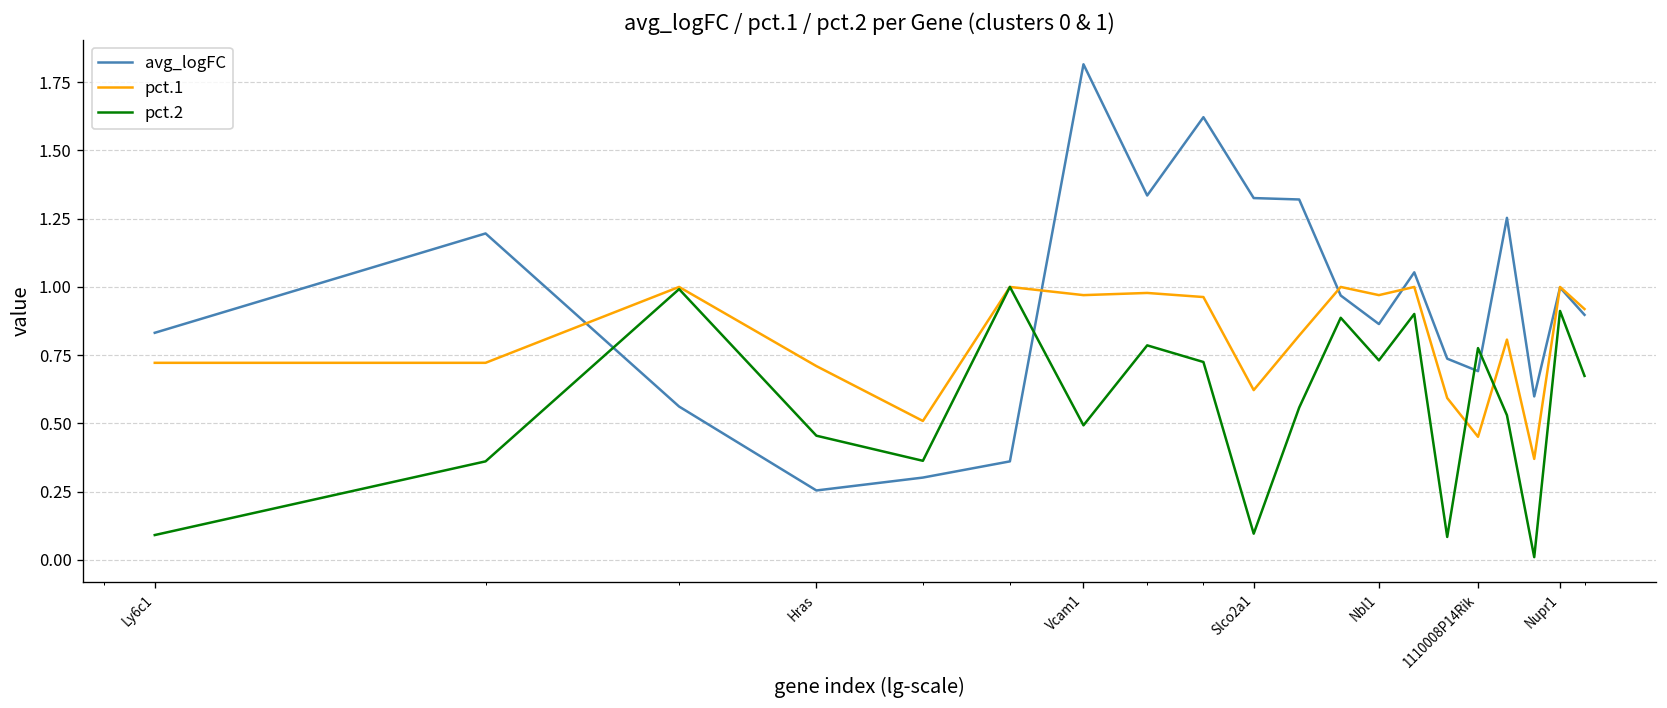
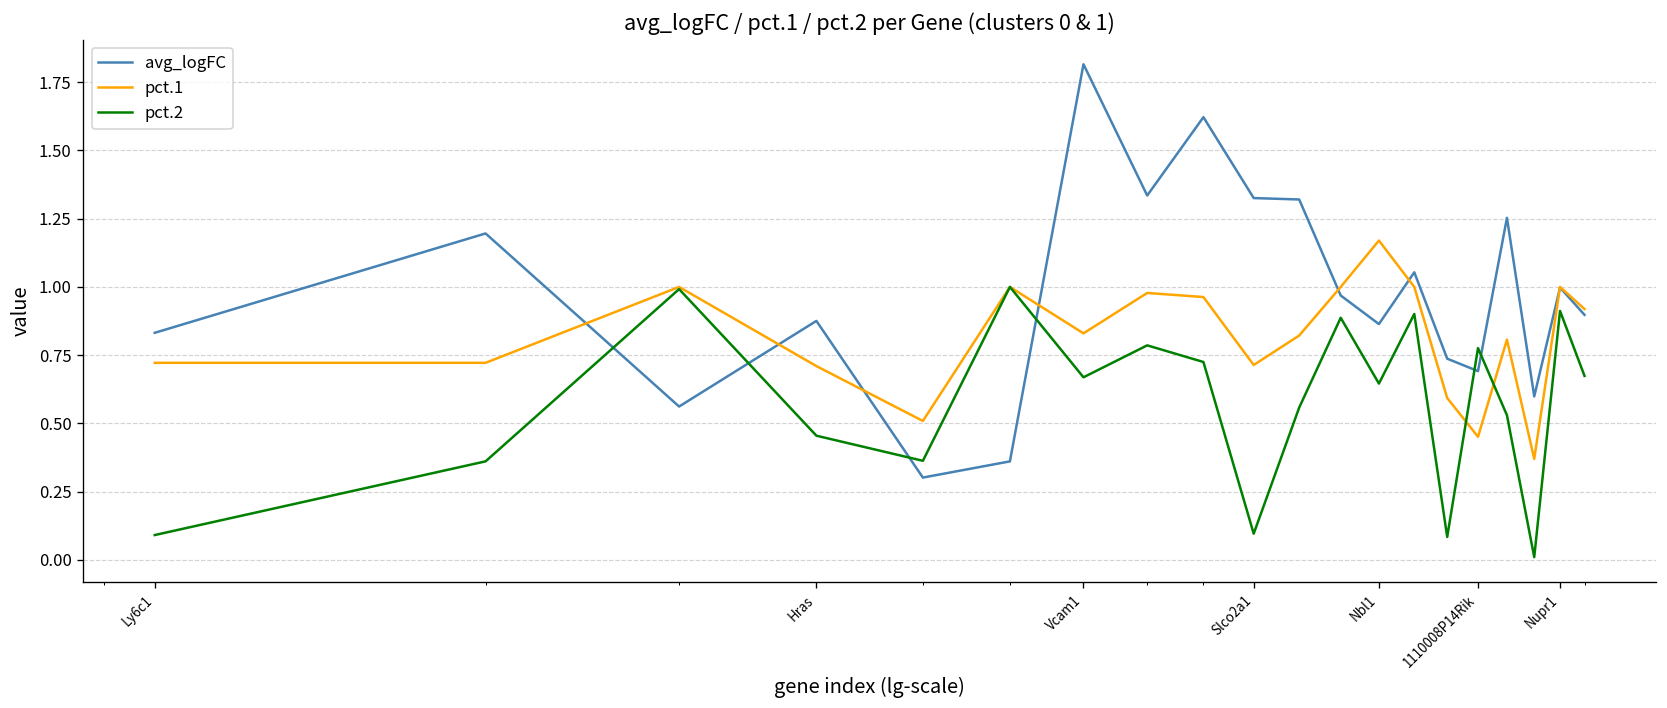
  {
    "avg_logFC": {
      "Ly6c1": 0.83,
-     "Hras": 0.25,
+     "Hras": 0.88,
      "Vcam1": 1.82,
      "Slco2a1": 1.33,
      "Nbl1": 0.86,
      "1110008P14Rik": 0.69
    },
    "pct.1": {
      "Ly6c1": 0.72,
      "Hras": 0.71,
-     "Vcam1": 0.97,
-     "Slco2a1": 0.62,
-     "Nbl1": 0.97,
+     "Vcam1": 0.83,
+     "Slco2a1": 0.71,
+     "Nbl1": 1.17,
      "1110008P14Rik": 0.45
    },
    "pct.2": {
      "Ly6c1": 0.09,
      "Hras": 0.46,
-     "Vcam1": 0.49,
+     "Vcam1": 0.67,
      "Slco2a1": 0.10,
-     "Nbl1": 0.73,
+     "Nbl1": 0.65,
      "1110008P14Rik": 0.78,
      "Nupr1": 0.91
    }
  }
